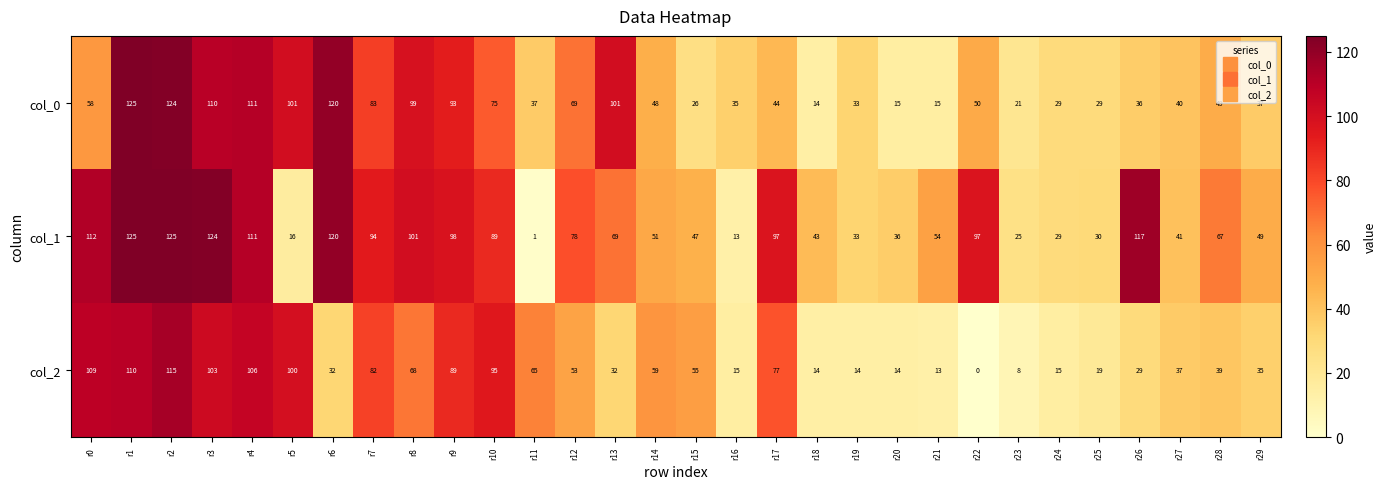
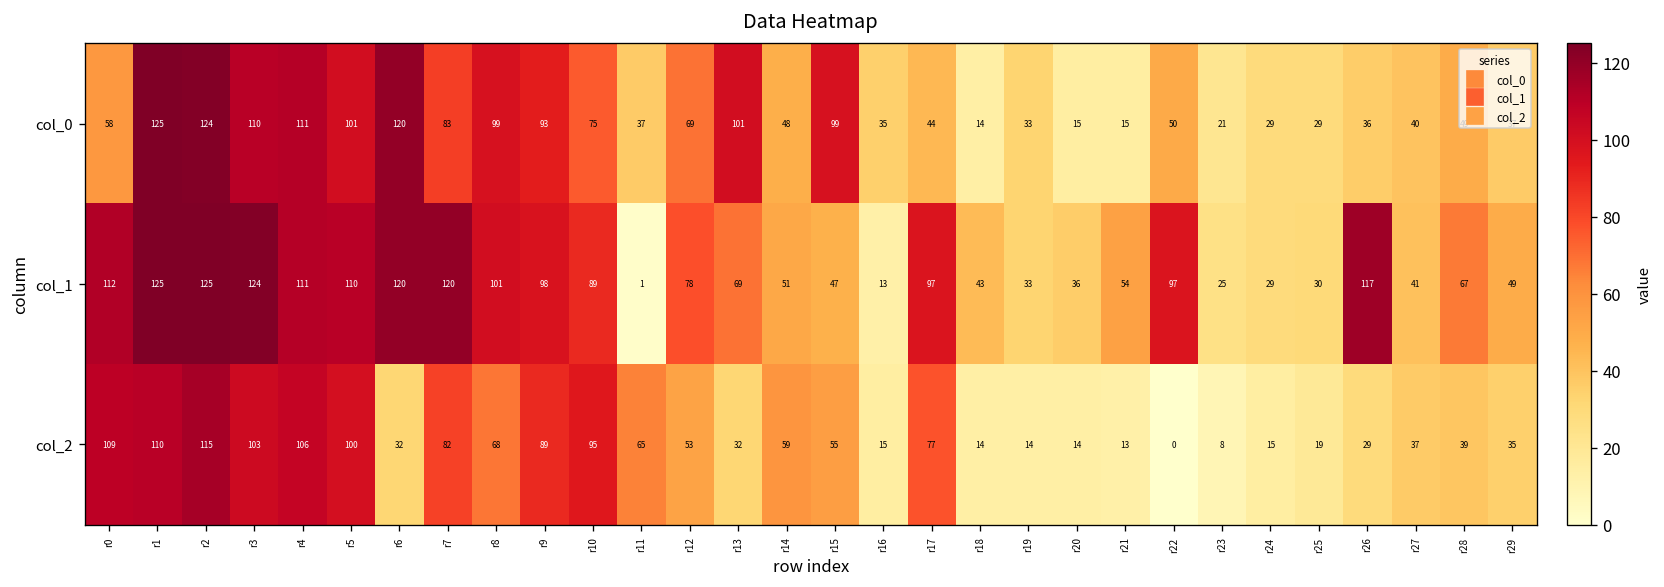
  {
    "col_0": {
      "r0": 58,
      "r1": 125,
      "r2": 124,
      "r3": 110,
      "r4": 111,
      "r5": 101,
      "r6": 120,
      "r7": 83,
      "r8": 99,
      "r9": 93,
      "r10": 75,
      "r11": 37,
      "r12": 69,
      "r13": 101,
      "r14": 48,
-     "r15": 26,
+     "r15": 99,
      "r16": 35,
      "r17": 44,
      "r18": 14,
      "r19": 33,
      "r20": 15,
      "r21": 15,
      "r22": 50,
      "r23": 21,
      "r24": 29,
      "r25": 29,
      "r26": 36,
      "r27": 40
    },
    "col_1": {
      "r0": 112,
      "r1": 125,
      "r2": 125,
      "r3": 124,
      "r4": 111,
-     "r5": 16,
+     "r5": 110,
      "r6": 120,
-     "r7": 94,
+     "r7": 120,
      "r8": 101,
      "r9": 98,
      "r10": 89,
      "r11": 1,
      "r12": 78,
      "r13": 69,
      "r14": 51,
      "r15": 47,
      "r16": 13,
      "r17": 97,
      "r18": 43,
      "r19": 33,
      "r20": 36,
      "r21": 54,
      "r22": 97,
      "r23": 25,
      "r24": 29,
      "r25": 30,
      "r26": 117,
      "r27": 41,
      "r28": 67,
      "r29": 49
    },
    "col_2": {
      "r0": 109,
      "r1": 110,
      "r2": 115,
      "r3": 103,
      "r4": 106,
      "r5": 100,
      "r6": 32,
      "r7": 82,
      "r8": 68,
      "r9": 89,
      "r10": 95,
      "r11": 65,
      "r12": 53,
      "r13": 32,
      "r14": 59,
      "r15": 55,
      "r16": 15,
      "r17": 77,
      "r18": 14,
      "r19": 14,
      "r20": 14,
      "r21": 13,
      "r22": 0,
      "r23": 8,
      "r24": 15,
      "r25": 19,
      "r26": 29,
      "r27": 37,
      "r28": 39,
      "r29": 35
    }
  }
